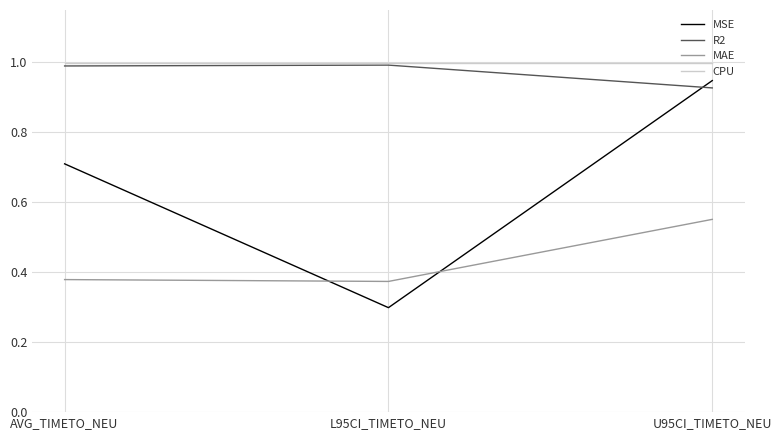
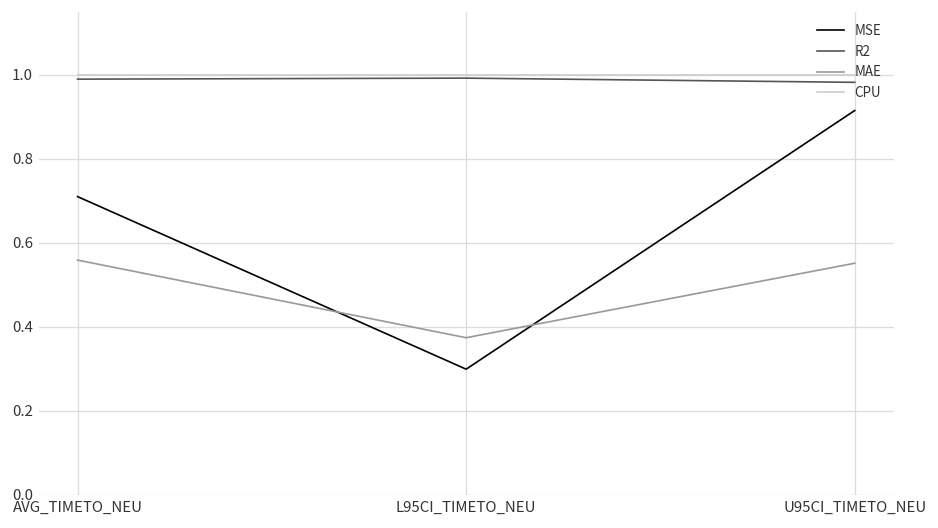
  {
    "MSE": {
      "AVG_TIMETO_NEU": 0.71,
      "L95CI_TIMETO_NEU": 0.30,
-     "U95CI_TIMETO_NEU": 0.95
+     "U95CI_TIMETO_NEU": 0.92
    },
    "R2": {
      "AVG_TIMETO_NEU": 0.99,
-     "U95CI_TIMETO_NEU": 0.93
+     "U95CI_TIMETO_NEU": 0.98
    },
    "MAE": {
-     "AVG_TIMETO_NEU": 0.38,
+     "AVG_TIMETO_NEU": 0.56,
      "L95CI_TIMETO_NEU": 0.37,
      "U95CI_TIMETO_NEU": 0.55
    },
    "CPU": {
      "AVG_TIMETO_NEU": 1.00,
      "U95CI_TIMETO_NEU": 1.00
    }
  }
